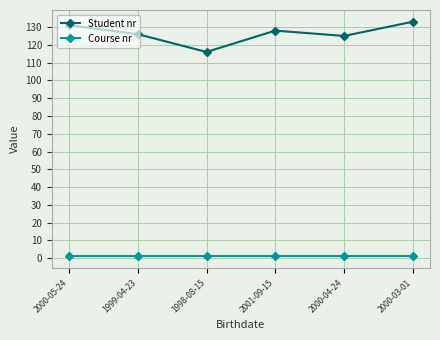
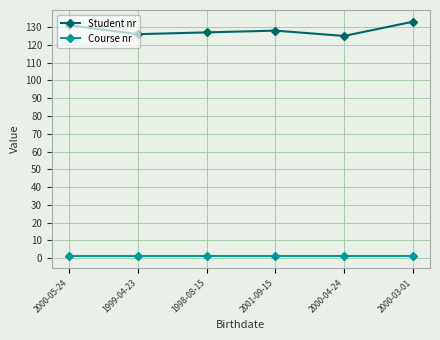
  {
    "Student nr": {
-     "1998-08-15": 116,
+     "1998-08-15": 127,
      "2001-09-15": 128,
      "2000-04-24": 125,
      "2000-03-01": 133
    },
    "Course nr": {
      "2000-05-24": 1,
      "1999-04-23": 1,
      "1998-08-15": 1,
      "2001-09-15": 1,
      "2000-04-24": 1,
      "2000-03-01": 1
    }
  }
